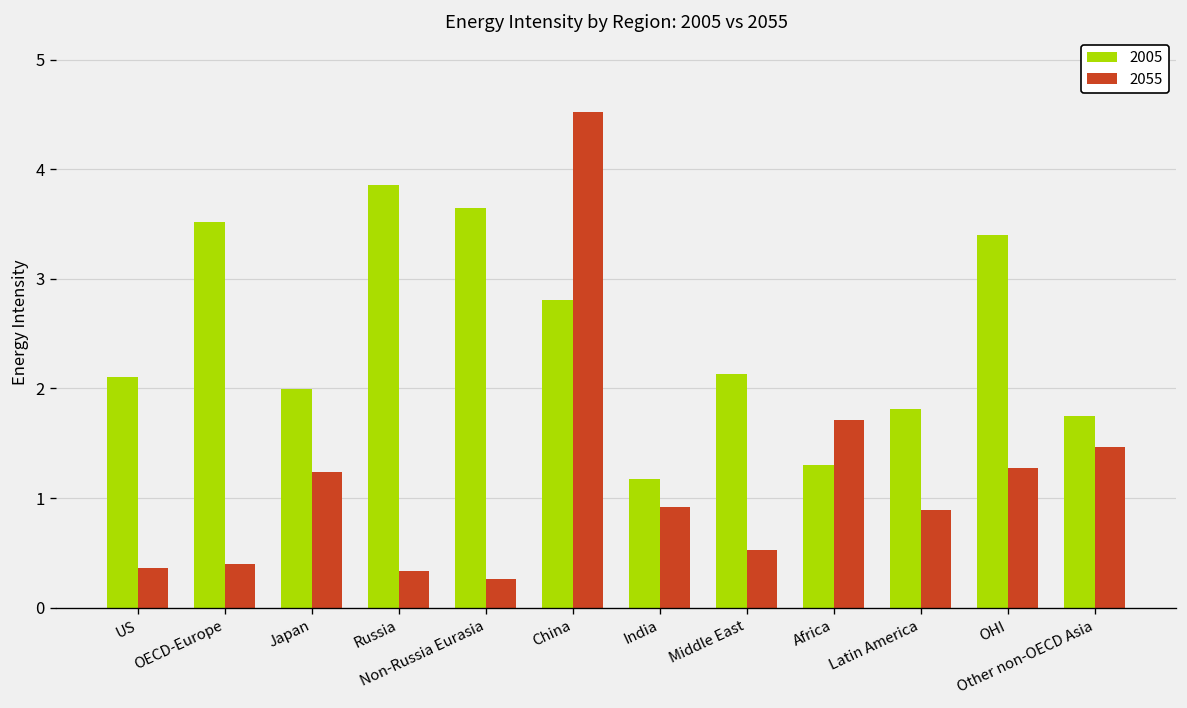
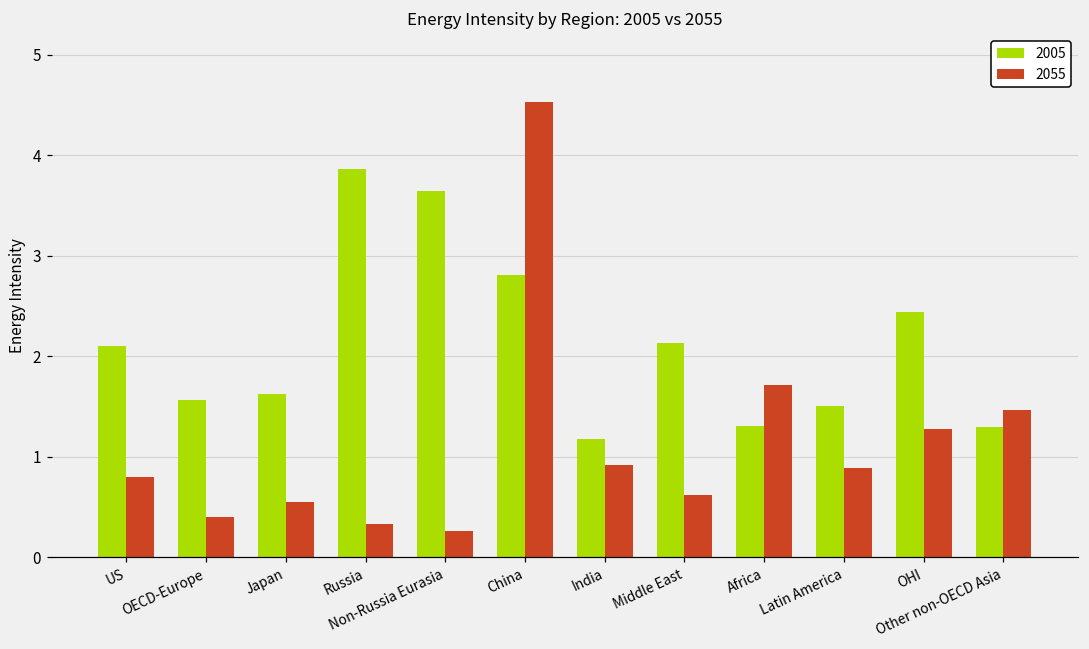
  {
    "2005": {
      "US": 2.1,
-     "OECD-Europe": 3.5,
-     "Japan": 2.0,
+     "OECD-Europe": 1.6,
+     "Japan": 1.6,
      "Russia": 3.9,
      "Non-Russia Eurasia": 3.6,
      "China": 2.8,
      "India": 1.2,
      "Middle East": 2.1,
      "Africa": 1.3,
-     "Latin America": 1.8,
-     "OHI": 3.4,
-     "Other non-OECD Asia": 1.7
+     "Latin America": 1.5,
+     "OHI": 2.4,
+     "Other non-OECD Asia": 1.3
    },
    "2055": {
-     "US": 0.4,
+     "US": 0.8,
      "OECD-Europe": 0.4,
-     "Japan": 1.2,
+     "Japan": 0.5,
      "Russia": 0.3,
      "Non-Russia Eurasia": 0.3,
      "China": 4.5,
      "India": 0.9,
-     "Middle East": 0.5,
+     "Middle East": 0.6,
      "Africa": 1.7,
      "Latin America": 0.9,
      "OHI": 1.3,
      "Other non-OECD Asia": 1.5
    }
  }
